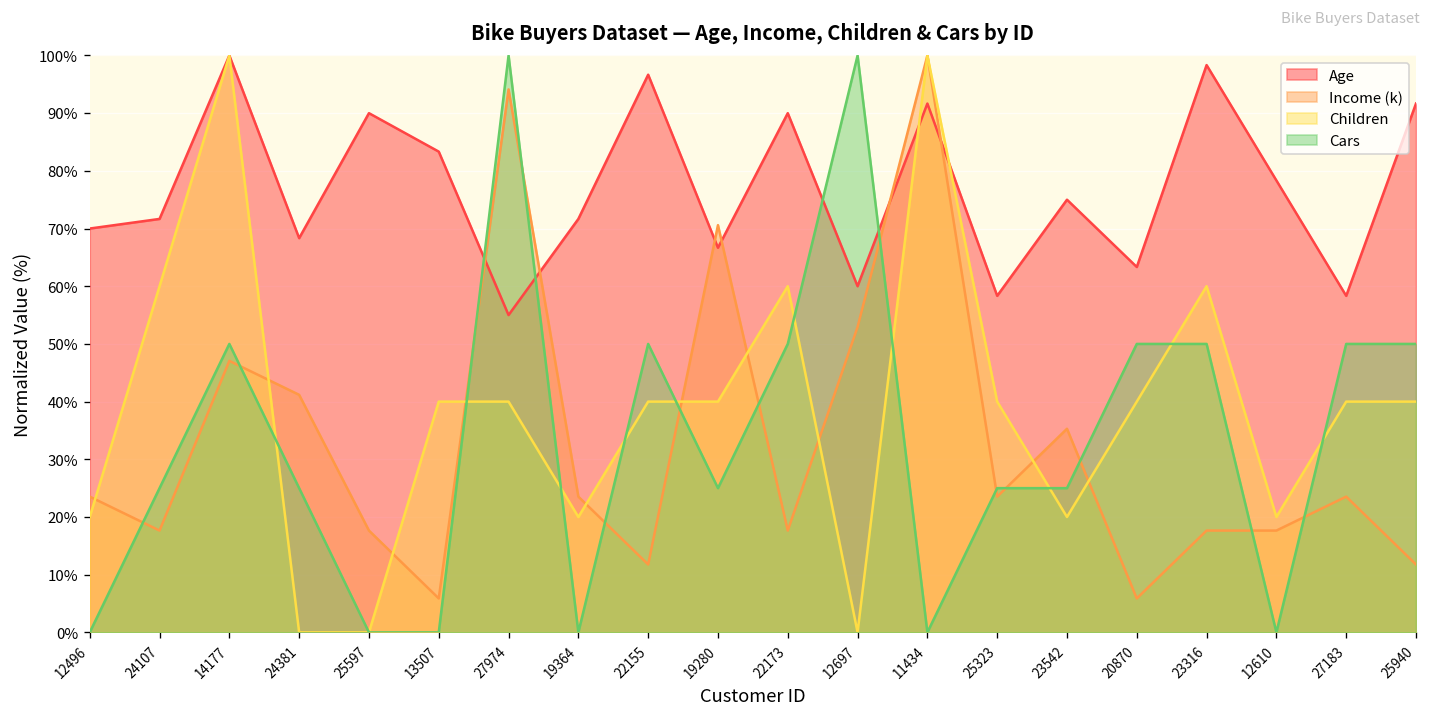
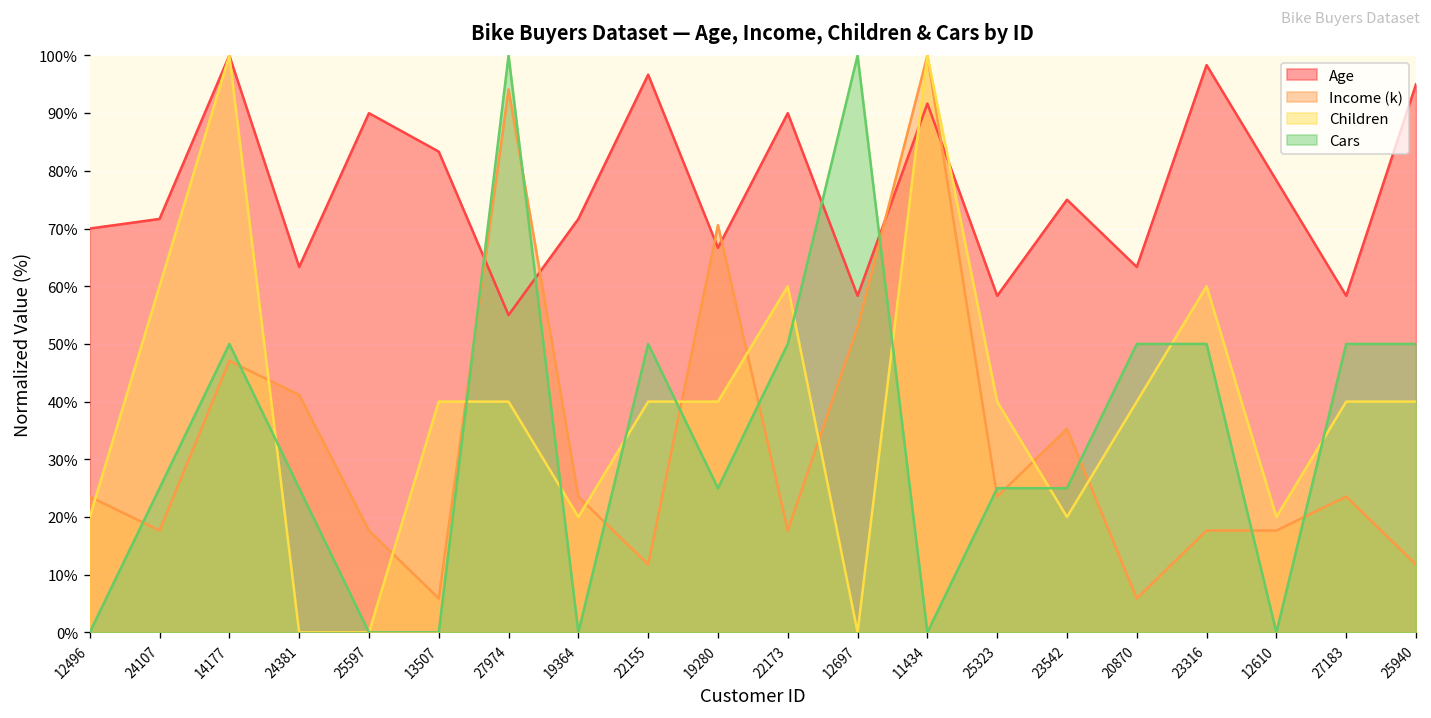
  {
    "Age": {
      "12496": "70%",
      "24107": "72%",
-     "24381": "68%",
+     "24381": "63%",
      "25597": "90%",
      "13507": "83%",
      "27974": "55%",
      "19364": "72%",
      "22155": "97%",
      "19280": "67%",
      "22173": "90%",
-     "12697": "60%",
+     "12697": "58%",
      "11434": "92%",
      "25323": "58%",
      "23542": "75%",
      "20870": "63%",
      "23316": "98%",
      "12610": "78%",
      "27183": "58%",
-     "25940": "92%"
+     "25940": "95%"
    },
    "Cars": {
      "12496": "0%",
      "24107": "25%",
      "14177": "50%",
      "24381": "25%",
      "13507": "0%",
      "27974": "100%",
      "19364": "0%",
      "22155": "50%",
      "19280": "25%",
      "22173": "50%",
      "12697": "100%",
      "11434": "0%",
      "25323": "25%",
      "23542": "25%",
      "20870": "50%",
      "23316": "50%",
      "12610": "0%",
      "27183": "50%",
      "25940": "50%"
    }
  }
